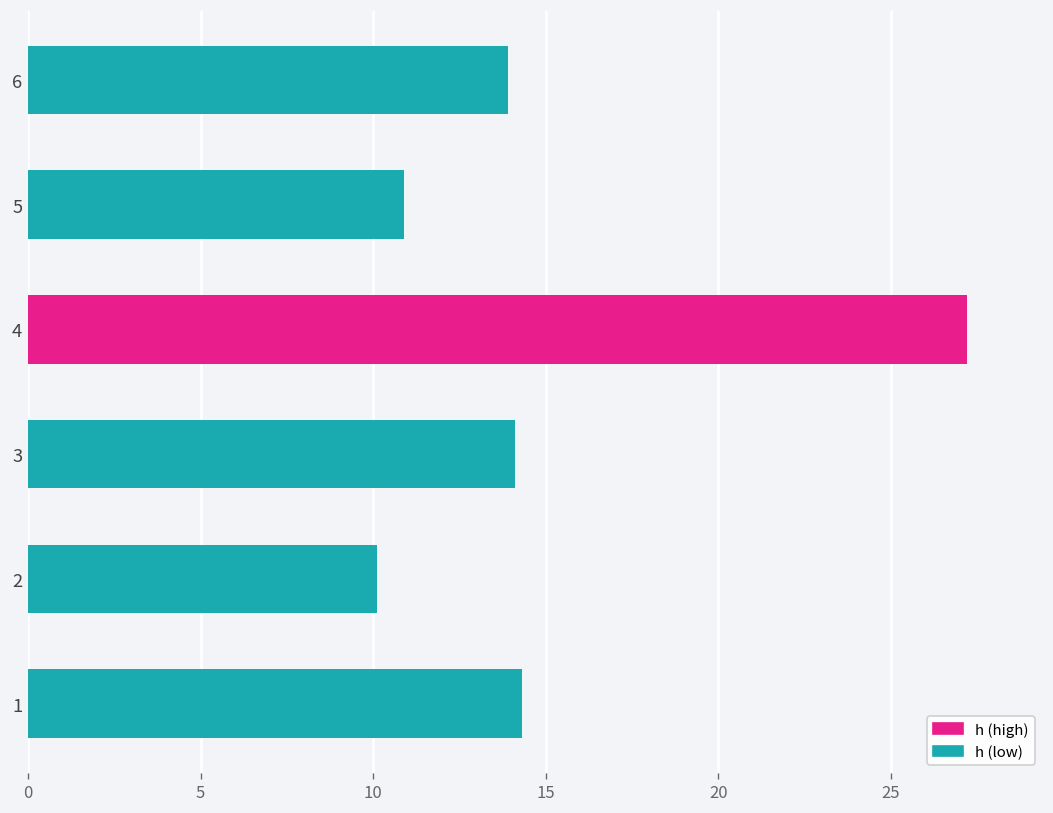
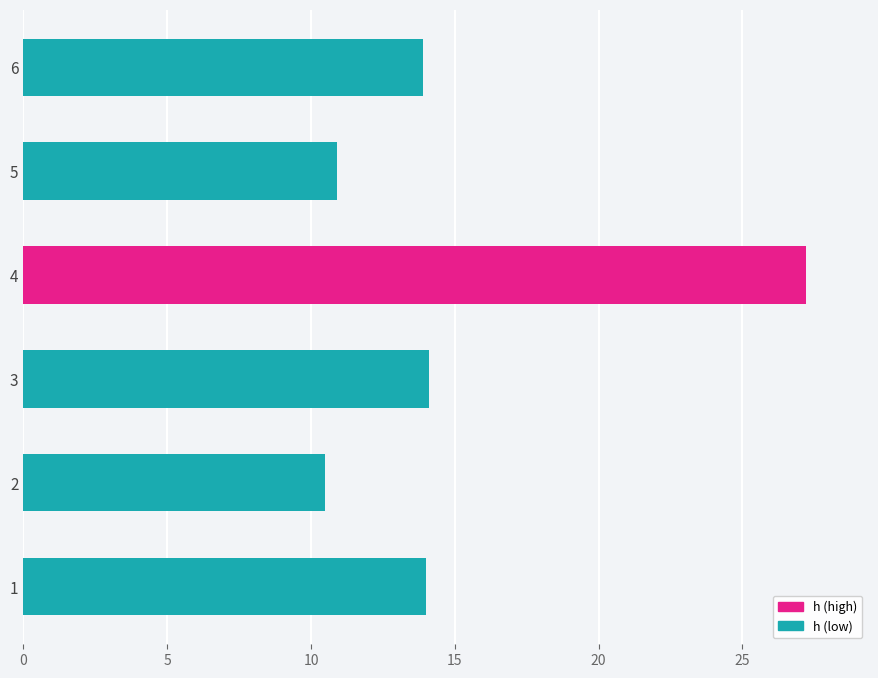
  {
    "6": 13.9,
    "5": 10.9,
    "4": 27.2,
    "3": 14.1,
-   "2": 10.1,
-   "1": 14.3
+   "2": 10.5,
+   "1": 14.0
  }
